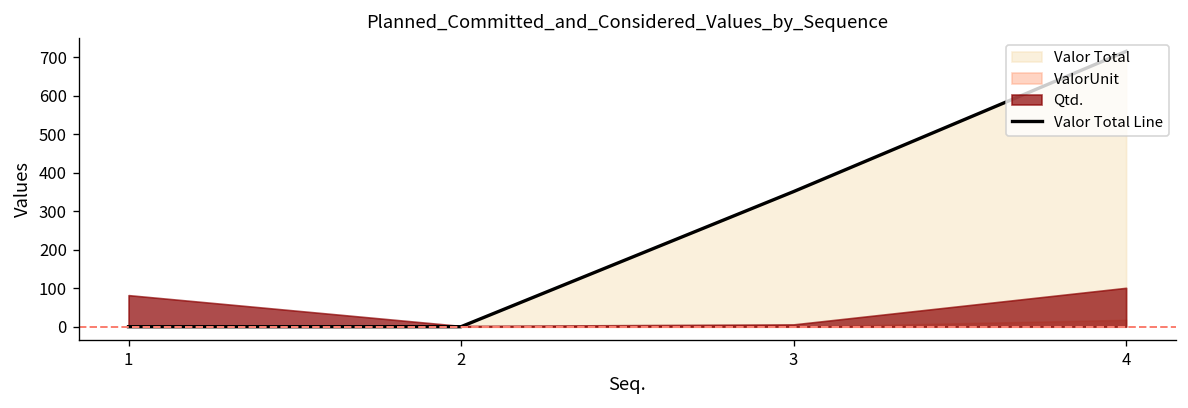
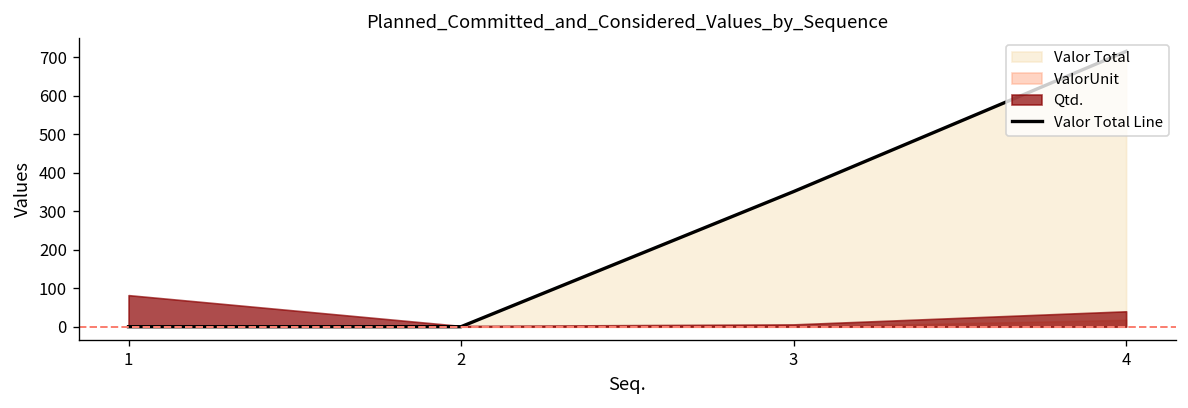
  {
    "Qtd.": {
      "1": 80,
-     "4": 100
+     "4": 40
    }
  }
